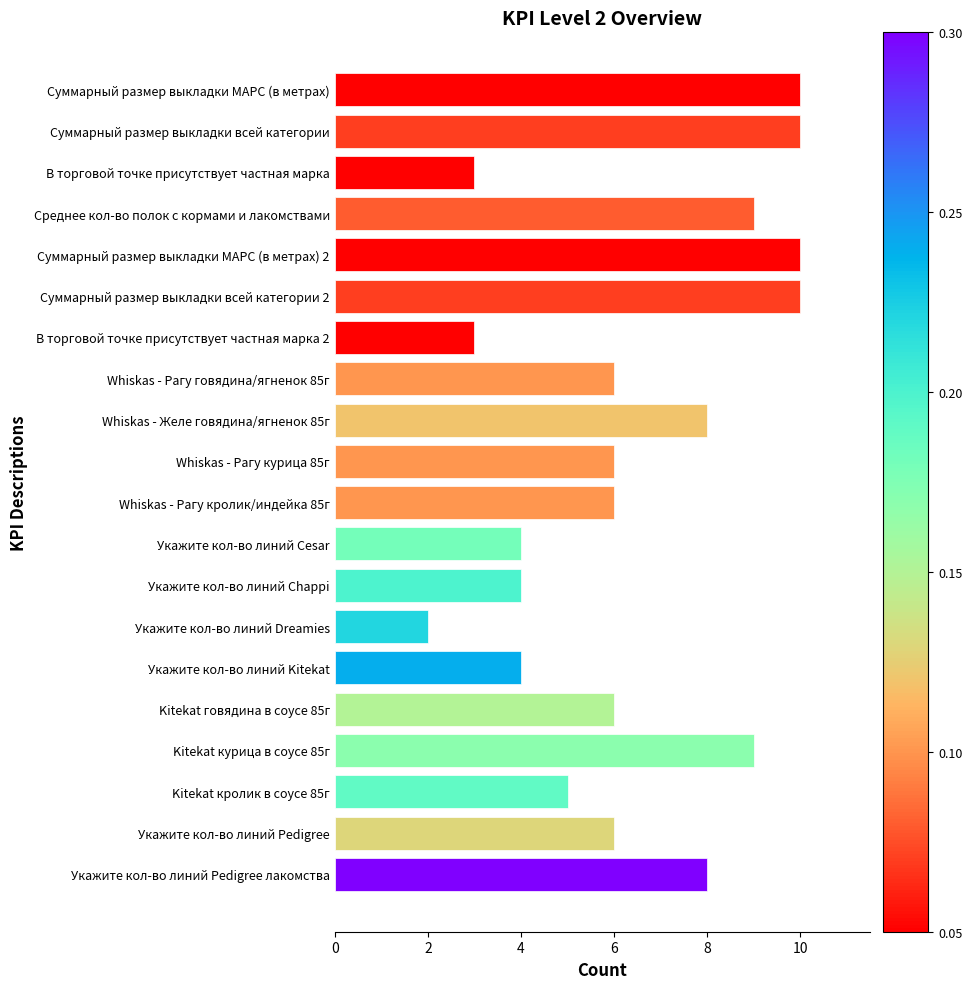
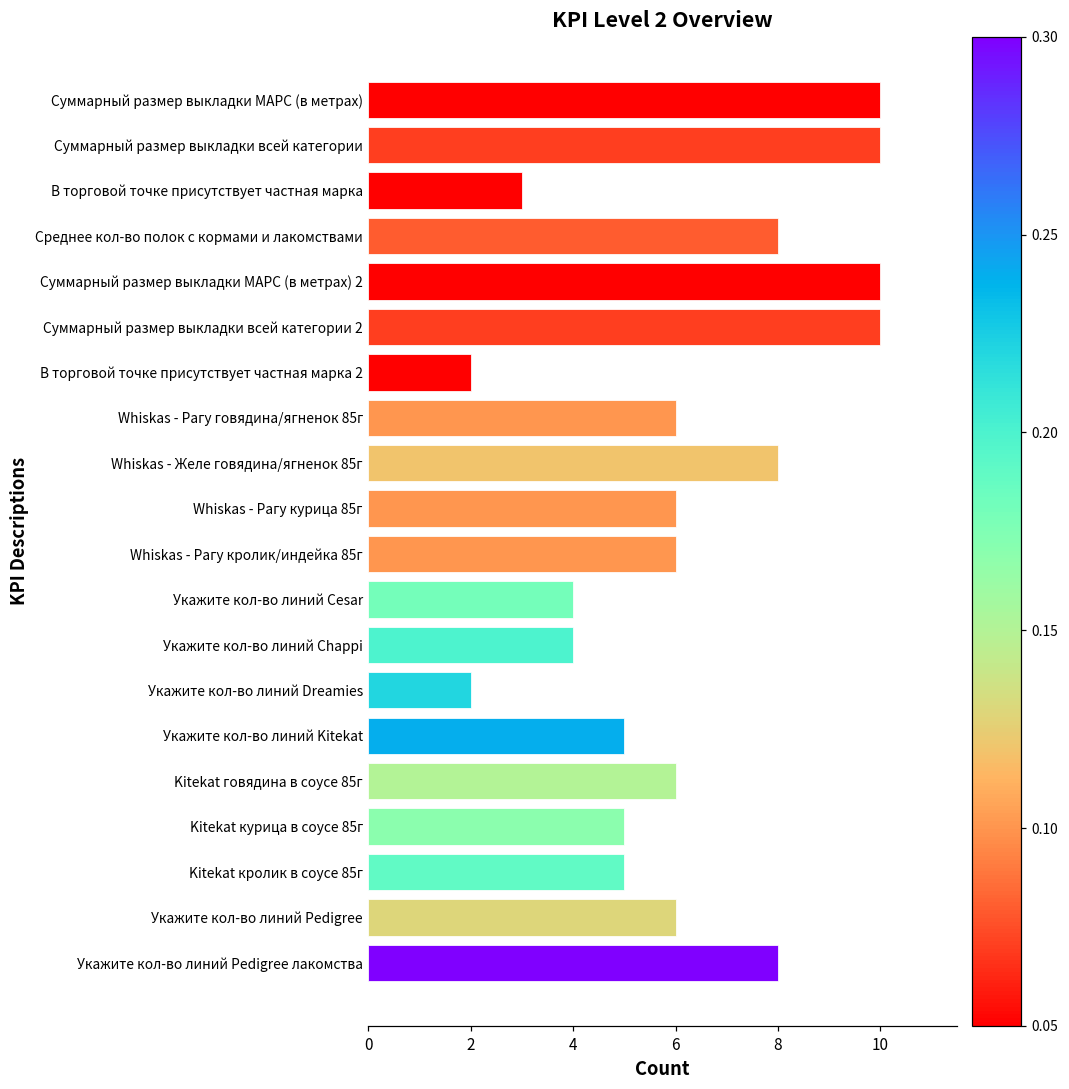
  {
    "Суммарный размер выкладки МАРС (в метрах)": 10,
    "Суммарный размер выкладки всей категории": 10,
    "В торговой точке присутствует частная марка": 3,
-   "Среднее кол-во полок c кормами и лакомствами": 9,
+   "Среднее кол-во полок c кормами и лакомствами": 8,
    "Суммарный размер выкладки МАРС (в метрах) 2": 10,
    "Суммарный размер выкладки всей категории 2": 10,
-   "В торговой точке присутствует частная марка 2": 3,
+   "В торговой точке присутствует частная марка 2": 2,
    "Whiskas - Рагу говядина/ягненок 85г": 6,
    "Whiskas - Желе говядина/ягненок 85г": 8,
    "Whiskas - Рагу курица 85г": 6,
    "Whiskas - Рагу кролик/индейка 85г": 6,
    "Укажите кол-во линий Cesar": 4,
    "Укажите кол-во линий Chappi": 4,
    "Укажите кол-во линий Dreamies": 2,
-   "Укажите кол-во линий Kitekat": 4,
+   "Укажите кол-во линий Kitekat": 5,
    "Kitekat говядина в соусе 85г": 6,
-   "Kitekat курица в соусе 85г": 9,
+   "Kitekat курица в соусе 85г": 5,
    "Kitekat кролик в соусе 85г": 5,
    "Укажите кол-во линий Pedigree": 6,
    "Укажите кол-во линий Pedigree лакомства": 8
  }
